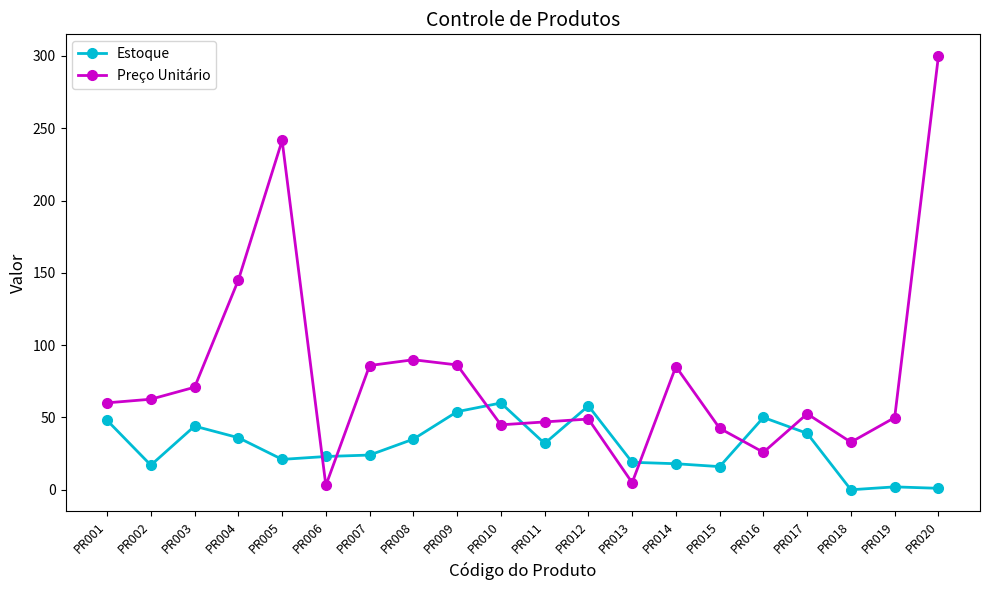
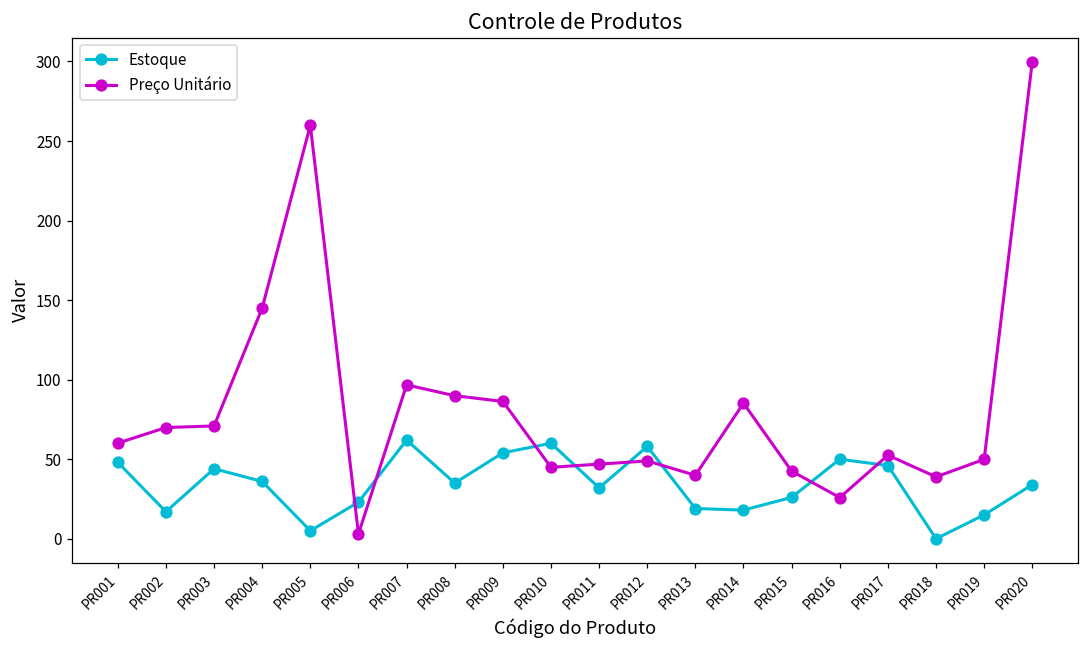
  {
    "Estoque": {
      "PR001": 48,
      "PR002": 17,
      "PR003": 44,
      "PR004": 36,
-     "PR005": 21,
+     "PR005": 5,
      "PR006": 23,
-     "PR007": 24,
+     "PR007": 62,
      "PR008": 35,
      "PR009": 54,
      "PR010": 60,
      "PR011": 32,
      "PR012": 58,
      "PR013": 19,
      "PR014": 18,
-     "PR015": 16,
+     "PR015": 26,
      "PR016": 50,
-     "PR017": 39,
+     "PR017": 46,
      "PR018": 0,
-     "PR019": 2,
-     "PR020": 1
+     "PR019": 15,
+     "PR020": 34
    },
    "Preço Unitário": {
      "PR001": 60,
-     "PR002": 63,
+     "PR002": 70,
      "PR003": 71,
      "PR004": 145,
-     "PR005": 242,
+     "PR005": 260,
      "PR006": 3,
-     "PR007": 86,
+     "PR007": 97,
      "PR008": 90,
      "PR009": 86,
      "PR010": 45,
      "PR011": 47,
      "PR012": 49,
-     "PR013": 5,
+     "PR013": 40,
      "PR014": 85,
      "PR015": 43,
      "PR016": 26,
      "PR017": 53,
-     "PR018": 33,
+     "PR018": 39,
      "PR019": 50,
      "PR020": 300
    }
  }
